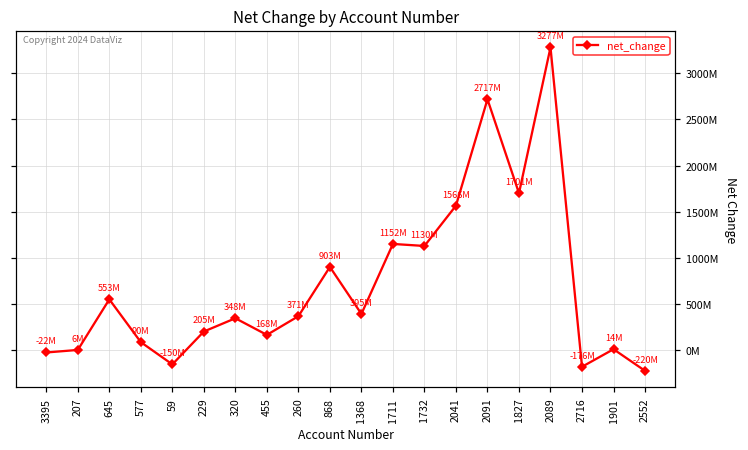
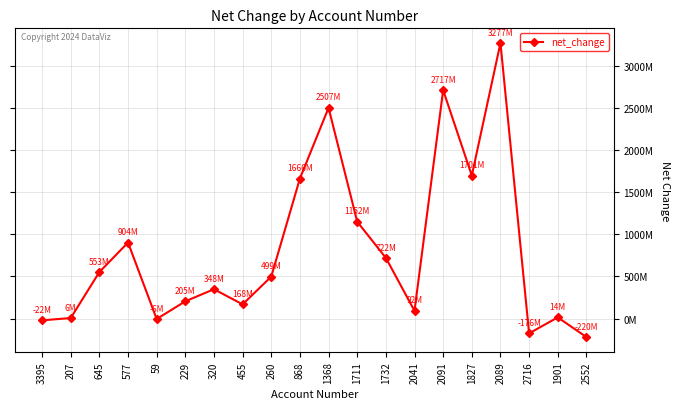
  {
    "3395": "-22M",
    "207": "6M",
    "645": "553M",
-   "577": "90M",
-   "59": "-150M",
+   "577": "904M",
+   "59": "-6M",
    "229": "205M",
    "320": "348M",
    "455": "168M",
-   "260": "371M",
-   "868": "903M",
-   "1368": "395M",
+   "260": "499M",
+   "868": "1666M",
+   "1368": "2507M",
    "1711": "1152M",
-   "1732": "1130M",
-   "2041": "1566M",
+   "1732": "722M",
+   "2041": "92M",
    "2091": "2717M",
    "1827": "1701M",
    "2089": "3277M",
    "2716": "-176M",
    "1901": "14M",
    "2552": "-220M"
  }
